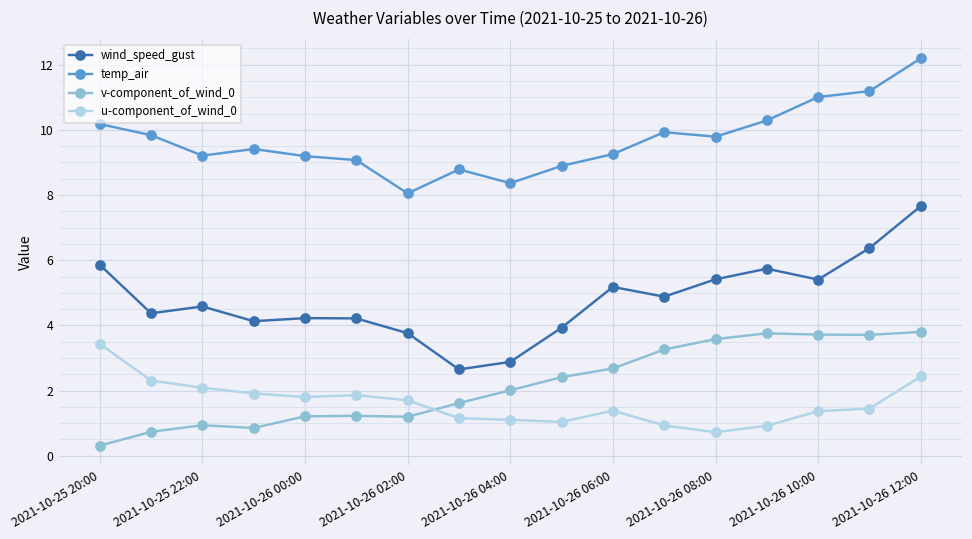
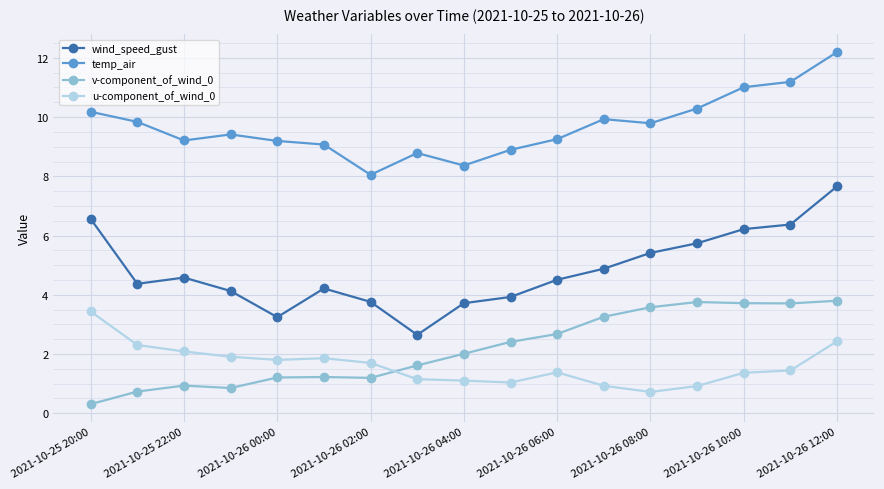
  {
    "wind_speed_gust": {
-     "2021-10-25 20:00": 5.9,
+     "2021-10-25 20:00": 6.6,
      "2021-10-25 22:00": 4.6,
-     "2021-10-26 00:00": 4.2,
+     "2021-10-26 00:00": 3.2,
      "2021-10-26 02:00": 3.8,
-     "2021-10-26 04:00": 2.9,
-     "2021-10-26 06:00": 5.2,
+     "2021-10-26 04:00": 3.7,
+     "2021-10-26 06:00": 4.5,
      "2021-10-26 08:00": 5.4,
-     "2021-10-26 10:00": 5.4,
+     "2021-10-26 10:00": 6.2,
      "2021-10-26 12:00": 7.7
    },
    "temp_air": {
      "2021-10-25 20:00": 10.2,
      "2021-10-25 22:00": 9.2,
      "2021-10-26 00:00": 9.2,
      "2021-10-26 02:00": 8.1,
      "2021-10-26 04:00": 8.4,
      "2021-10-26 06:00": 9.3,
      "2021-10-26 08:00": 9.8,
      "2021-10-26 10:00": 11.0,
      "2021-10-26 12:00": 12.2
    }
  }
